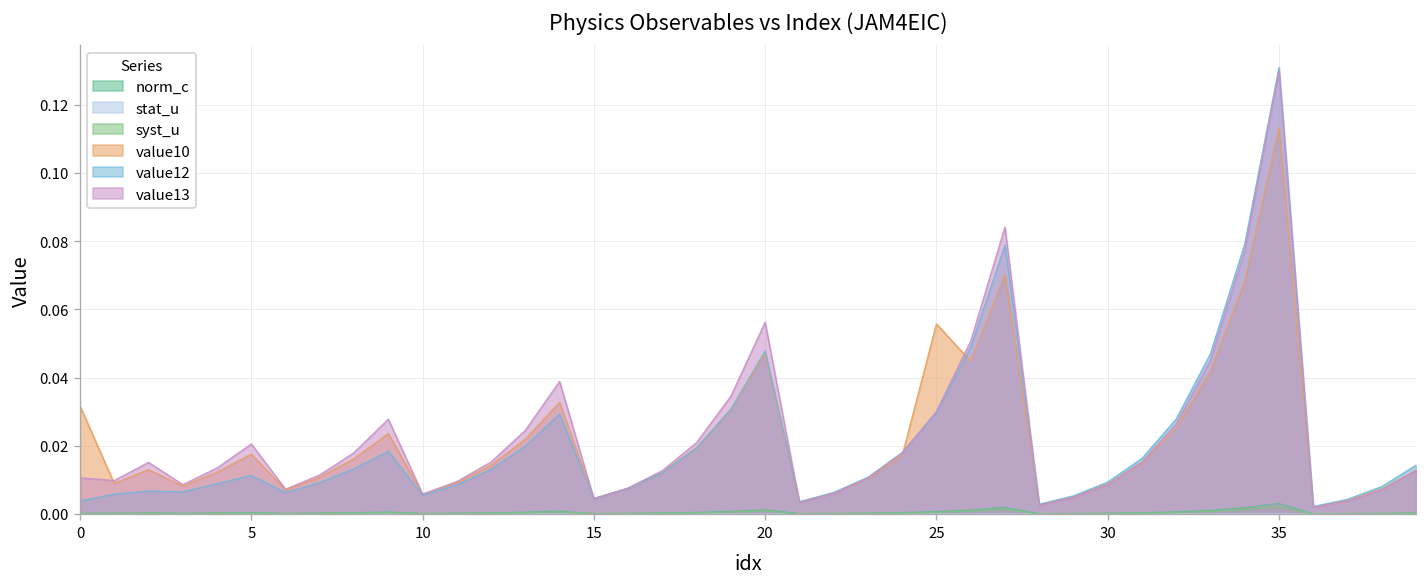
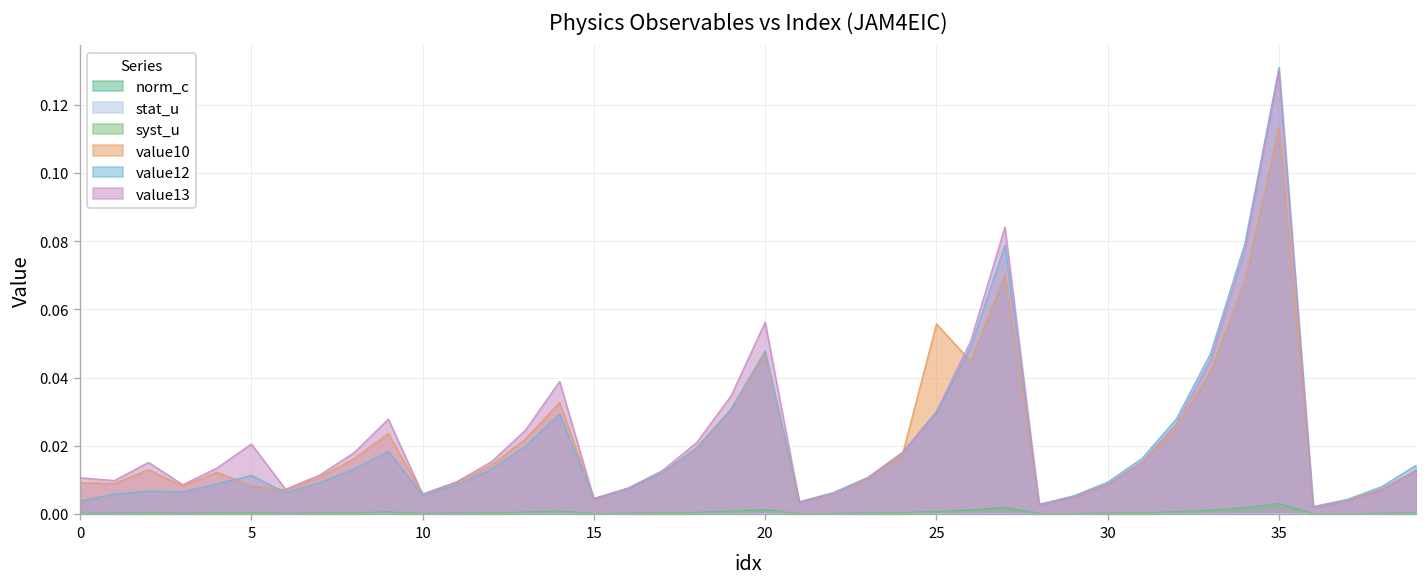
  {
    "value10": {
-     "0": 0.032,
-     "5": 0.018,
+     "0": 0.009,
+     "5": 0.008,
      "25": 0.056,
      "35": 0.113
    }
  }
